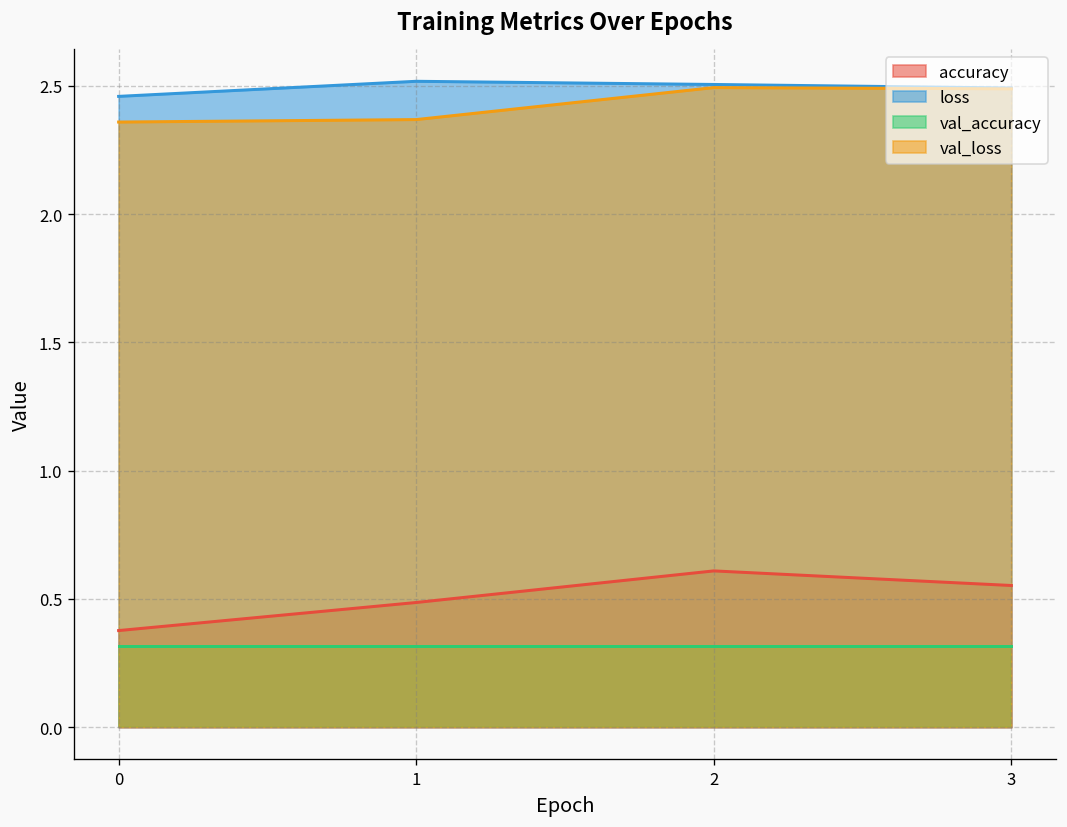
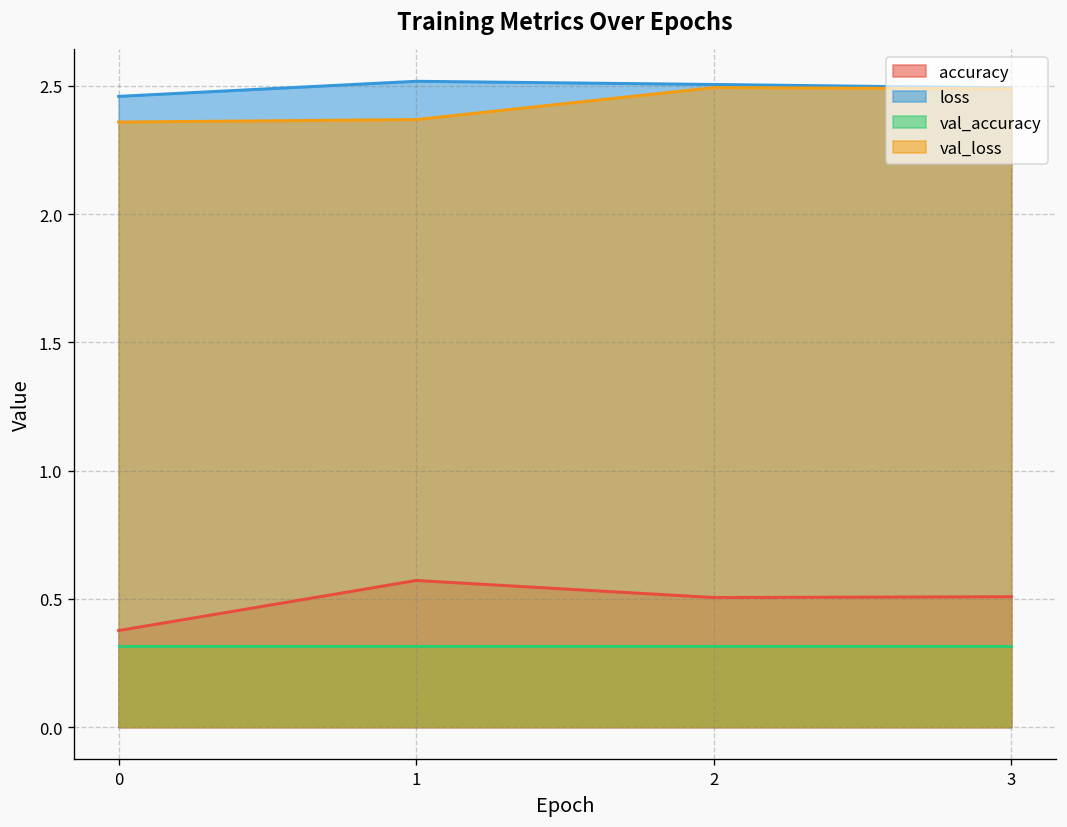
  {
    "accuracy": {
      "0": 0.38,
-     "1": 0.49,
-     "2": 0.61,
-     "3": 0.55
+     "1": 0.57,
+     "2": 0.51,
+     "3": 0.51
    },
    "loss": {
      "0": 2.46,
      "1": 2.52,
      "2": 2.51
    },
    "val_accuracy": {
      "0": 0.32,
      "1": 0.32,
      "2": 0.32,
      "3": 0.32
    },
    "val_loss": {
      "0": 2.36,
      "1": 2.37,
      "2": 2.49
    }
  }
